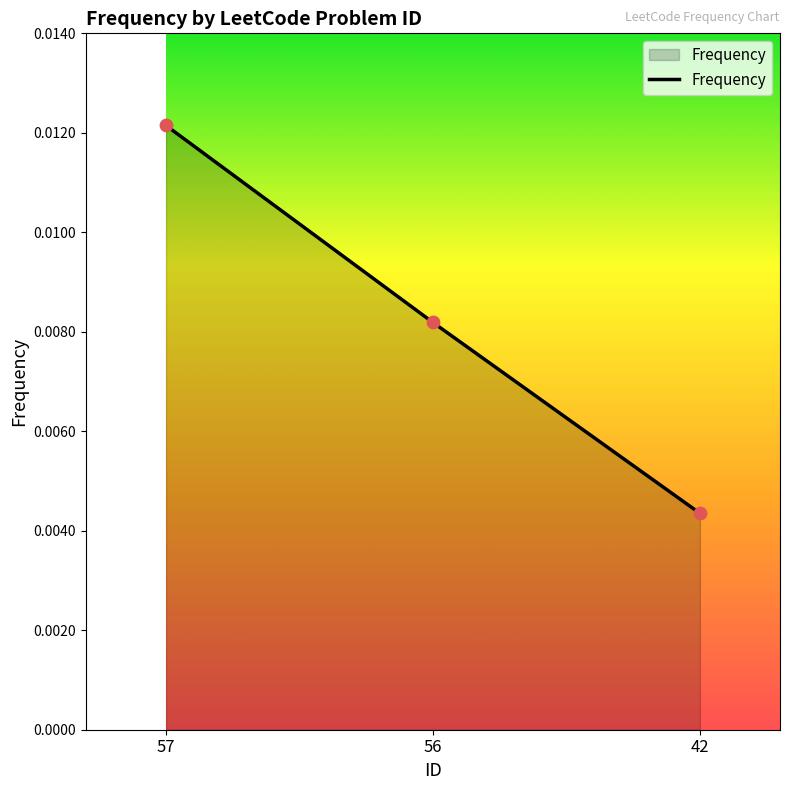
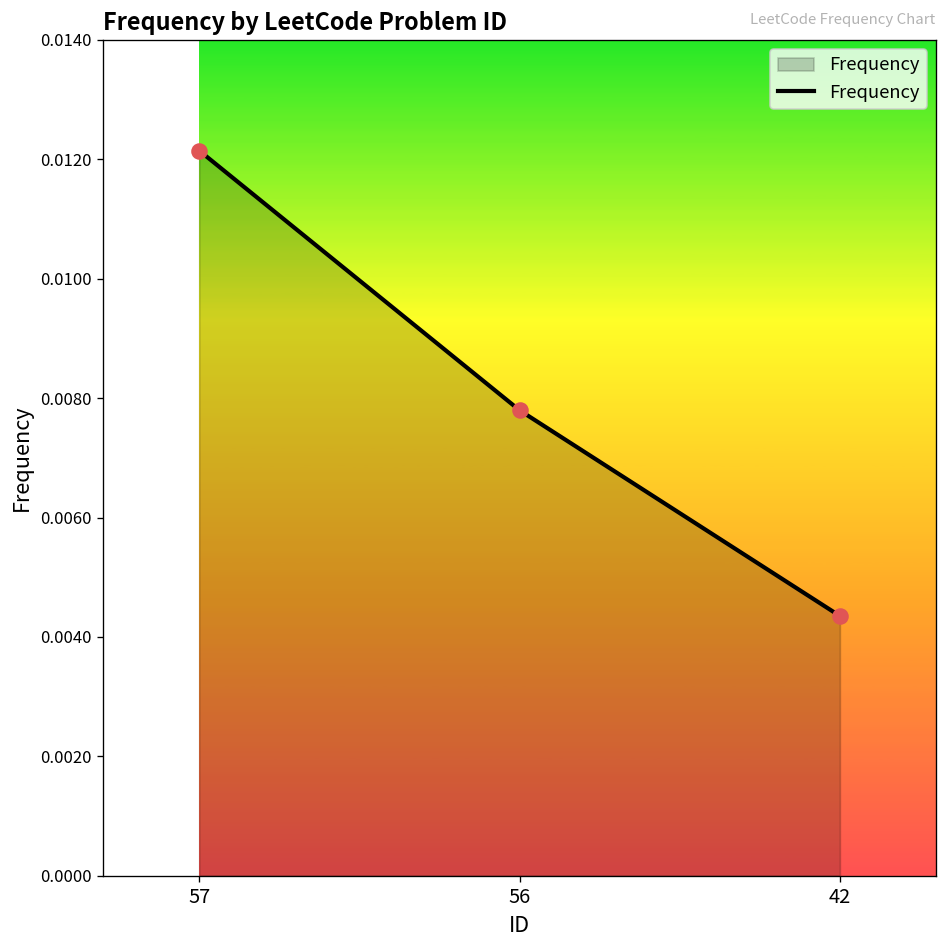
  {
    "57": 0.0121,
-   "56": 0.0082,
+   "56": 0.0078,
    "42": 0.0044
  }
